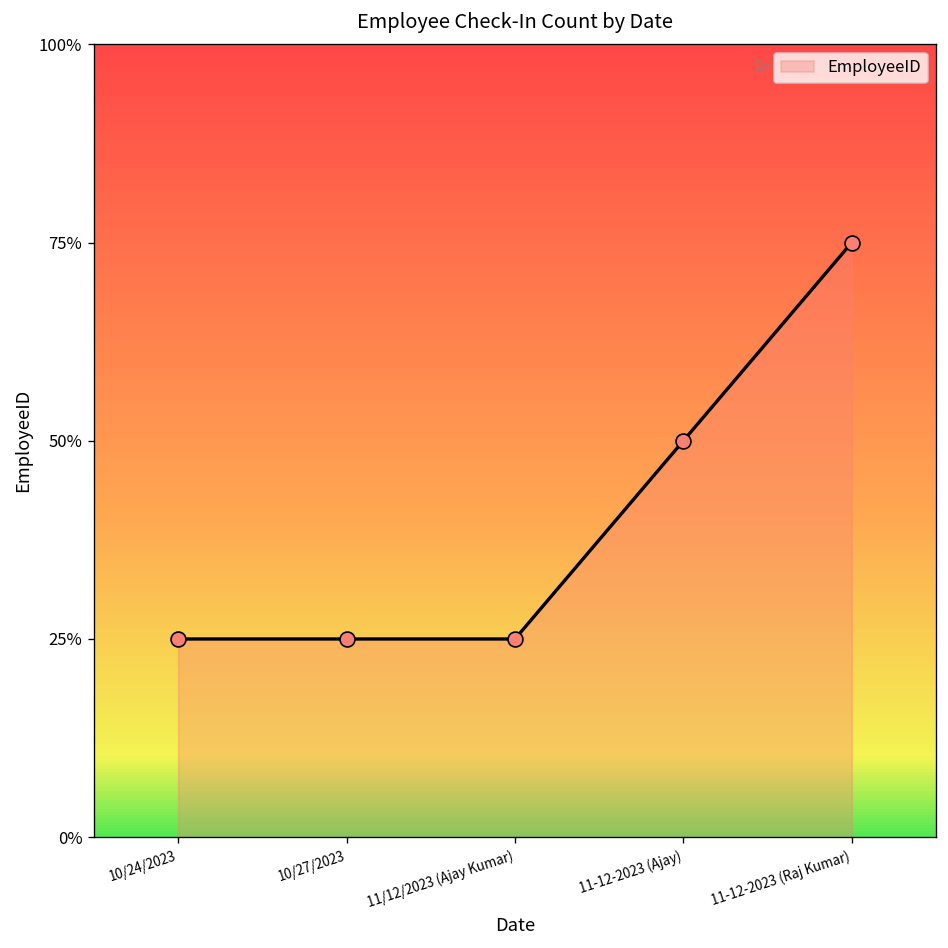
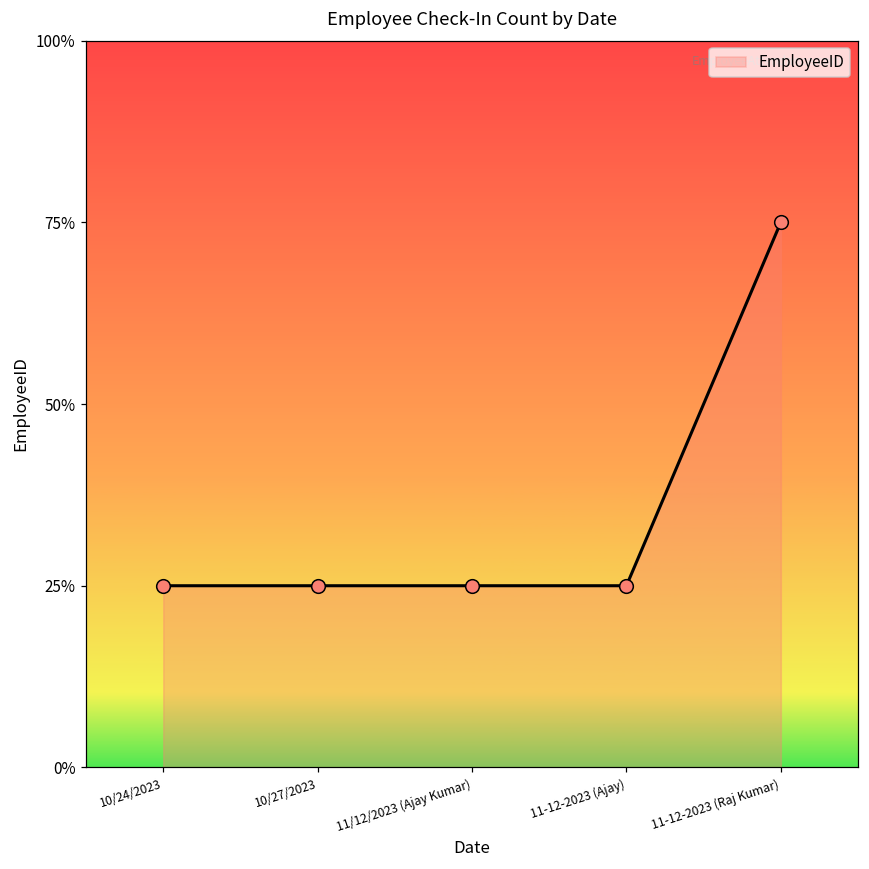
  {
    "10/24/2023": "25%",
    "10/27/2023": "25%",
    "11/12/2023 (Ajay Kumar)": "25%",
-   "11-12-2023 (Ajay)": "50%",
+   "11-12-2023 (Ajay)": "25%",
    "11-12-2023 (Raj Kumar)": "75%"
  }
